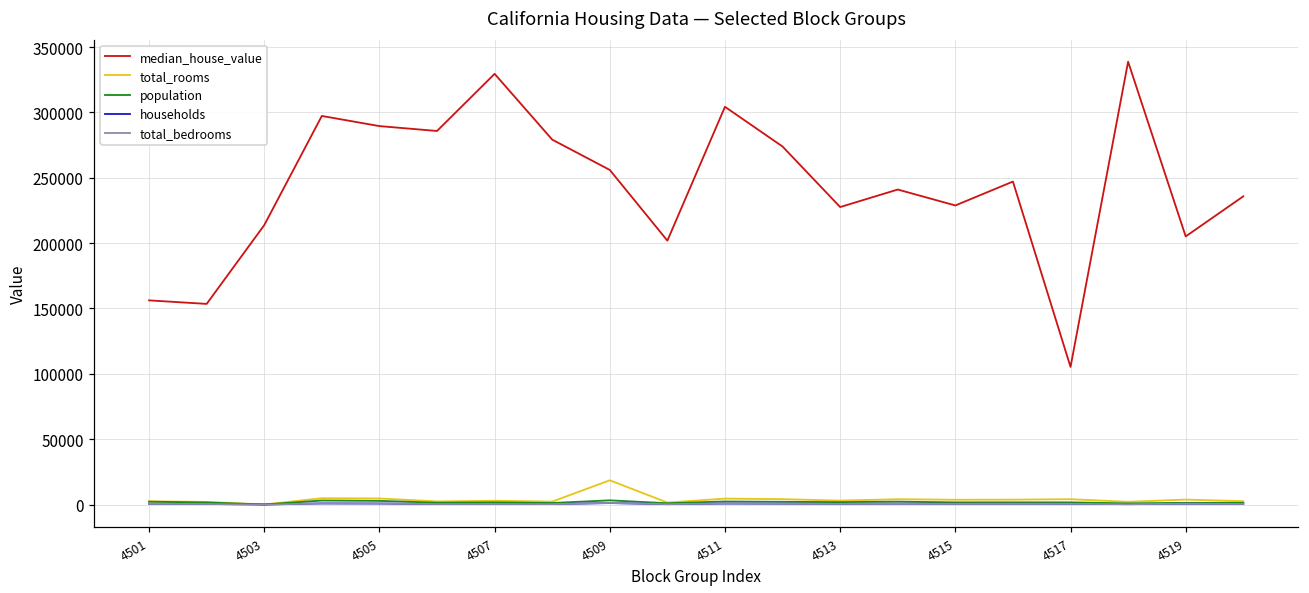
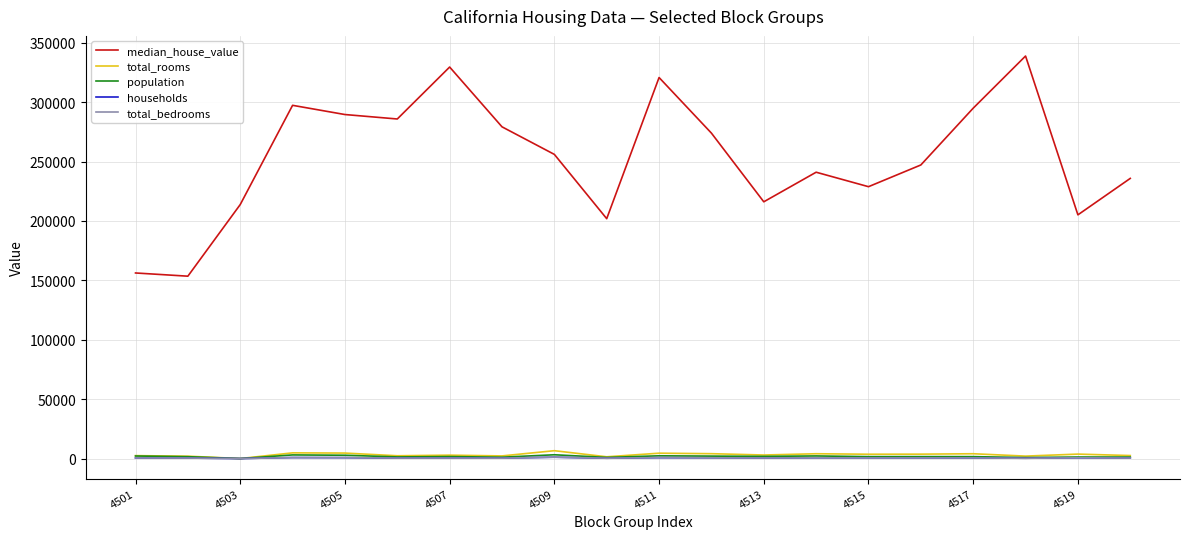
  {
    "median_house_value": {
      "4501": 156000,
      "4503": 214000,
      "4505": 290000,
      "4507": 330000,
      "4509": 256000,
-     "4511": 304000,
-     "4513": 228000,
+     "4511": 321000,
+     "4513": 216000,
      "4515": 229000,
-     "4517": 105000,
+     "4517": 295000,
      "4519": 205000
    },
    "total_rooms": {
-     "4509": 19000,
+     "4509": 7000,
      "4511": 5000,
      "4517": 4000,
      "4519": 4000
    }
  }
